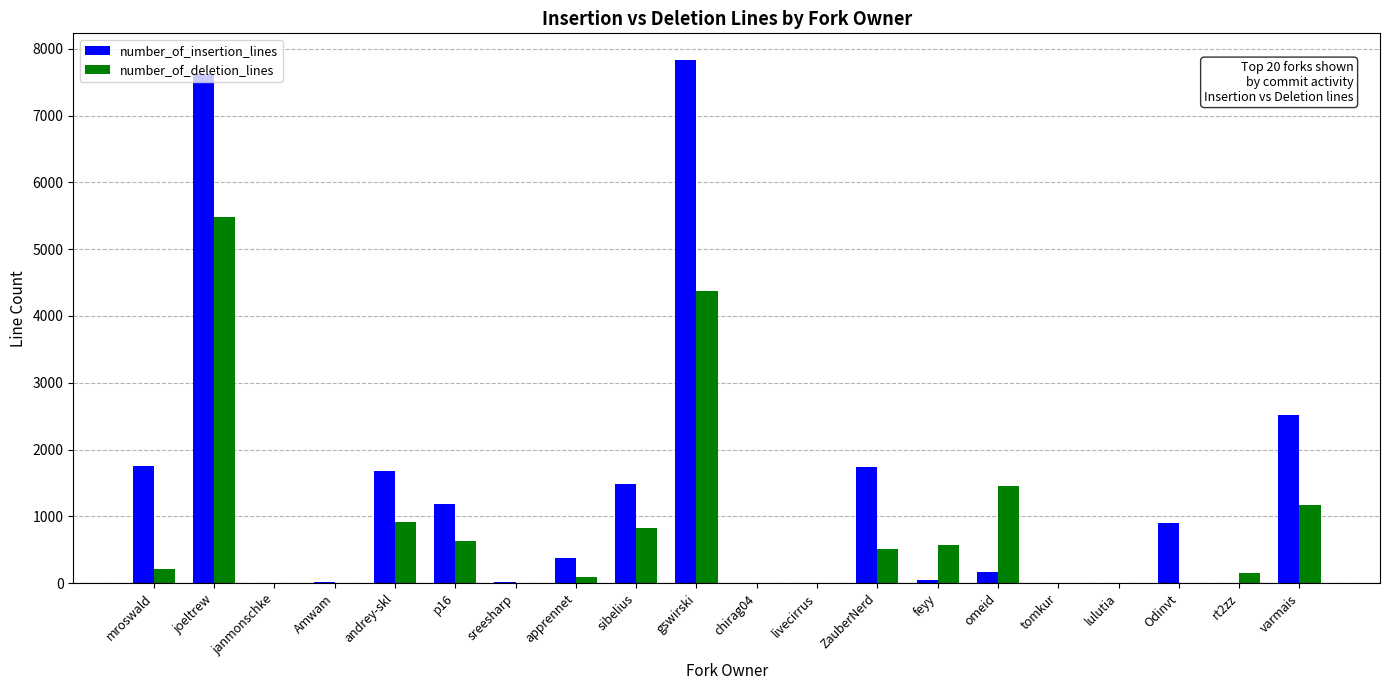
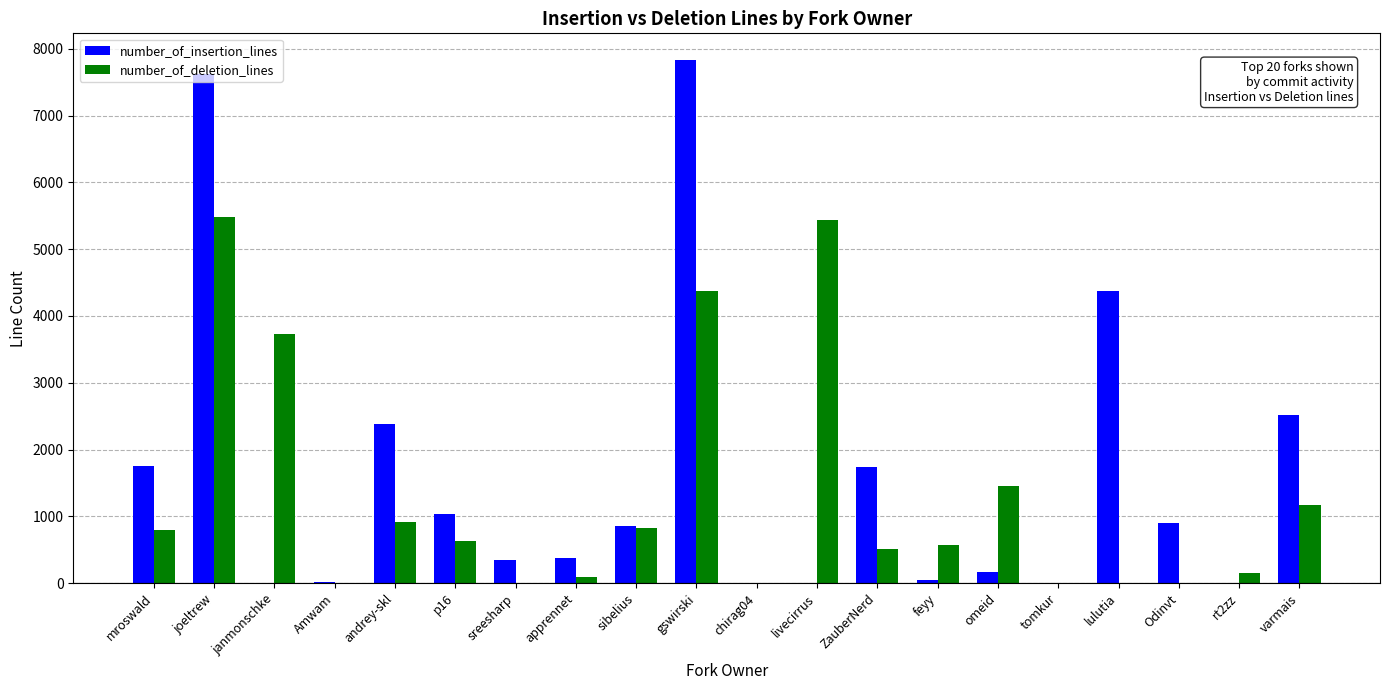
  {
    "number_of_insertion_lines": {
      "mroswald": 1700,
-     "andrey-skl": 1700,
-     "p16": 1200,
-     "sreesharp": 0,
+     "andrey-skl": 2400,
+     "p16": 1000,
+     "sreesharp": 400,
      "apprennet": 400,
-     "sibelius": 1500,
+     "sibelius": 900,
      "gswirski": 7800,
      "ZauberNerd": 1700,
      "feyy": 0,
      "omeid": 200,
-     "lulutia": 0,
+     "lulutia": 4400,
      "Odinvt": 900,
      "rt2zz": 0,
      "varmais": 2500
    },
    "number_of_deletion_lines": {
-     "mroswald": 200,
+     "mroswald": 800,
      "joeltrew": 5500,
-     "janmonschke": 0,
+     "janmonschke": 3700,
      "andrey-skl": 900,
      "p16": 600,
      "apprennet": 100,
      "sibelius": 800,
      "gswirski": 4400,
-     "livecirrus": 0,
+     "livecirrus": 5400,
      "ZauberNerd": 500,
      "feyy": 600,
      "omeid": 1500,
      "lulutia": 0,
      "Odinvt": 0,
      "rt2zz": 100,
      "varmais": 1200
    }
  }
